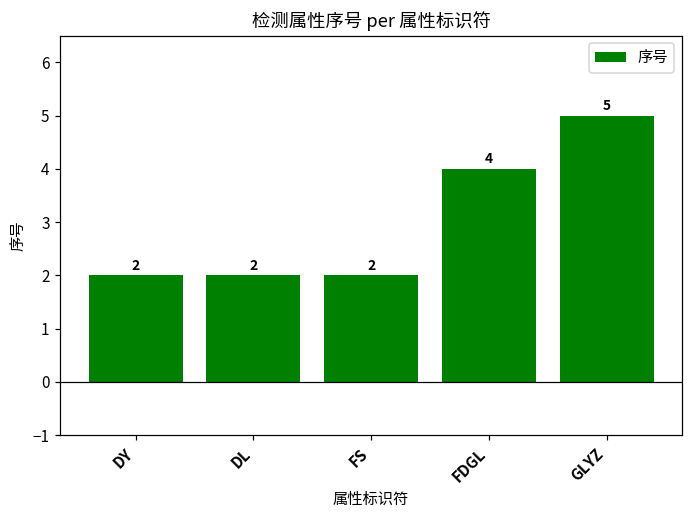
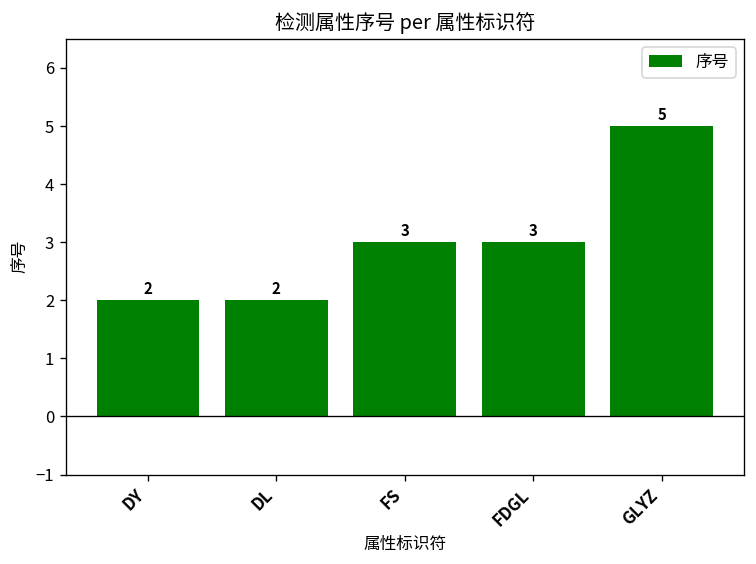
  {
    "DY": 2,
    "DL": 2,
-   "FS": 2,
-   "FDGL": 4,
+   "FS": 3,
+   "FDGL": 3,
    "GLYZ": 5
  }
